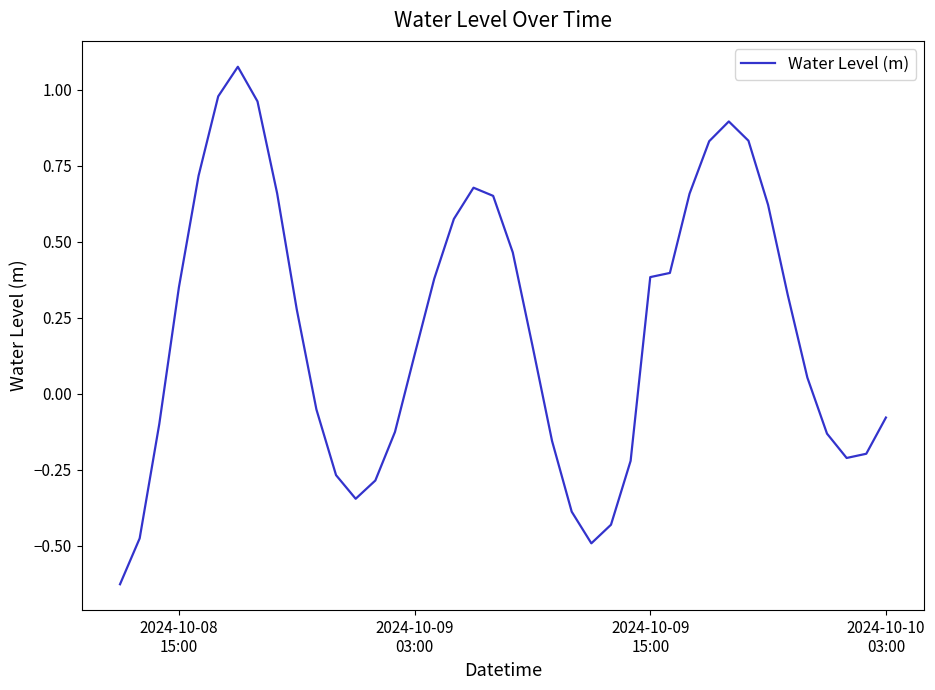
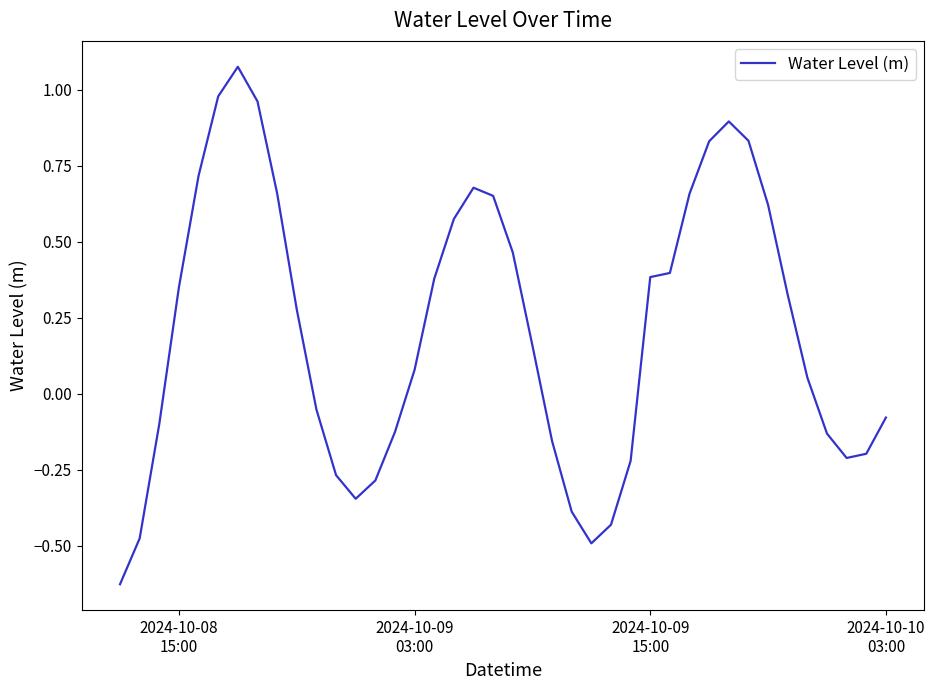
  {
    "2024-10-08 15:00": 0.35,
-   "2024-10-09 03:00": 0.13,
+   "2024-10-09 03:00": 0.08,
    "2024-10-09 15:00": 0.38,
    "2024-10-10 03:00": -0.08
  }
